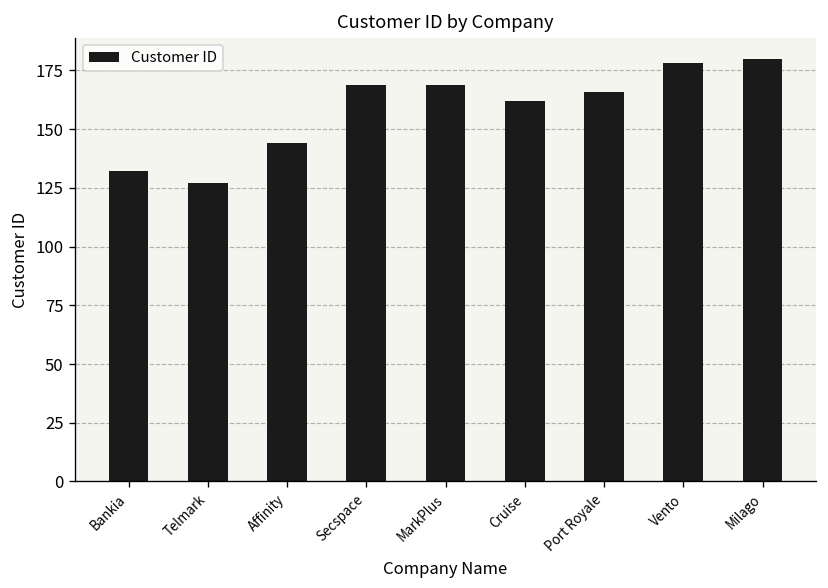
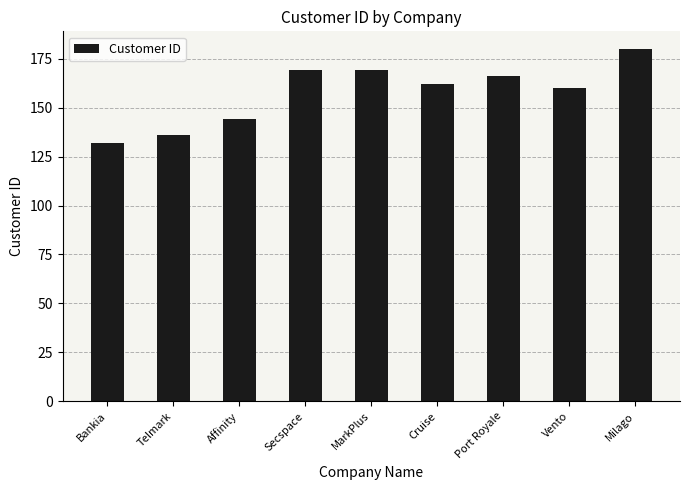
  {
    "Bankia": 132,
-   "Telmark": 127,
+   "Telmark": 136,
    "Affinity": 144,
    "Secspace": 169,
    "MarkPlus": 169,
    "Cruise": 162,
    "Port Royale": 166,
-   "Vento": 178,
+   "Vento": 160,
    "Milago": 180
  }
